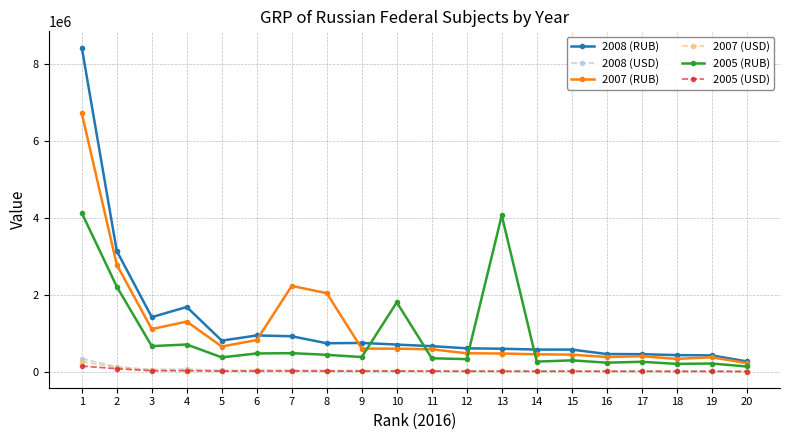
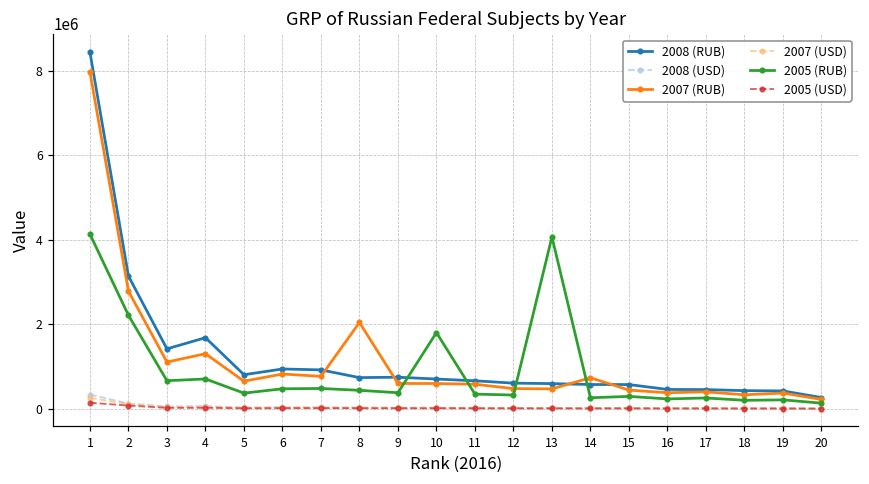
  {
    "2008 (RUB)": {
      "1": 8400000,
      "2": 3100000,
      "3": 1400000,
      "4": 1700000,
      "5": 800000,
      "6": 900000,
      "7": 900000,
      "8": 700000,
      "9": 700000,
      "10": 700000,
      "11": 700000,
      "12": 600000,
      "13": 600000,
      "14": 600000,
      "15": 600000,
      "16": 500000,
      "18": 400000
    },
    "2008 (USD)": {
      "1": 300000
    },
    "2007 (RUB)": {
-     "1": 6700000,
+     "1": 8000000,
      "2": 2800000,
      "3": 1100000,
      "4": 1300000,
      "5": 700000,
      "6": 800000,
-     "7": 2200000,
+     "7": 800000,
      "8": 2000000,
      "9": 600000,
      "10": 600000,
      "11": 600000,
      "12": 500000,
      "13": 500000,
-     "14": 500000,
+     "14": 700000,
      "15": 400000,
      "16": 400000,
      "18": 300000
    },
    "2007 (USD)": {
      "1": 300000
    },
    "2005 (RUB)": {
      "1": 4100000,
      "2": 2200000,
      "3": 700000,
      "4": 700000,
      "5": 400000,
      "6": 500000,
      "7": 500000,
      "8": 400000,
      "9": 400000,
      "10": 1800000,
      "11": 300000,
      "12": 300000,
      "13": 4100000,
      "14": 300000,
      "15": 300000,
      "16": 200000,
      "17": 300000,
      "18": 200000,
      "19": 200000,
      "20": 100000
    },
    "2005 (USD)": {
      "1": 100000
    }
  }
